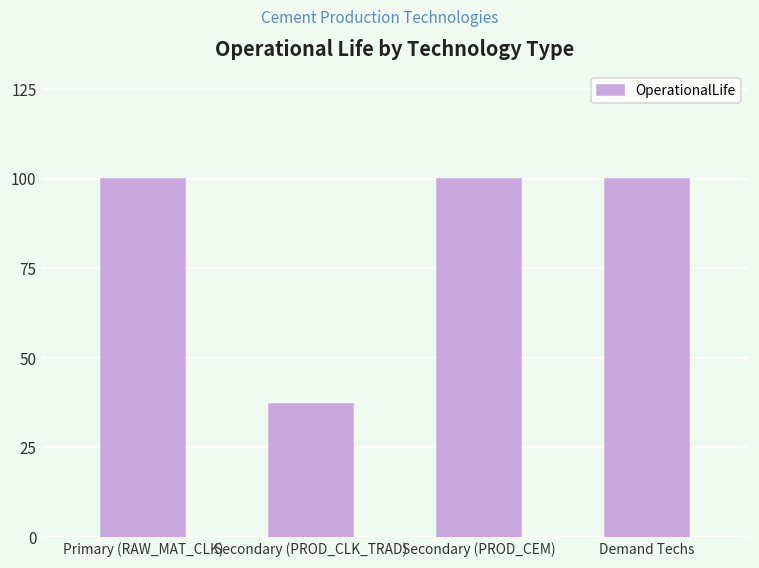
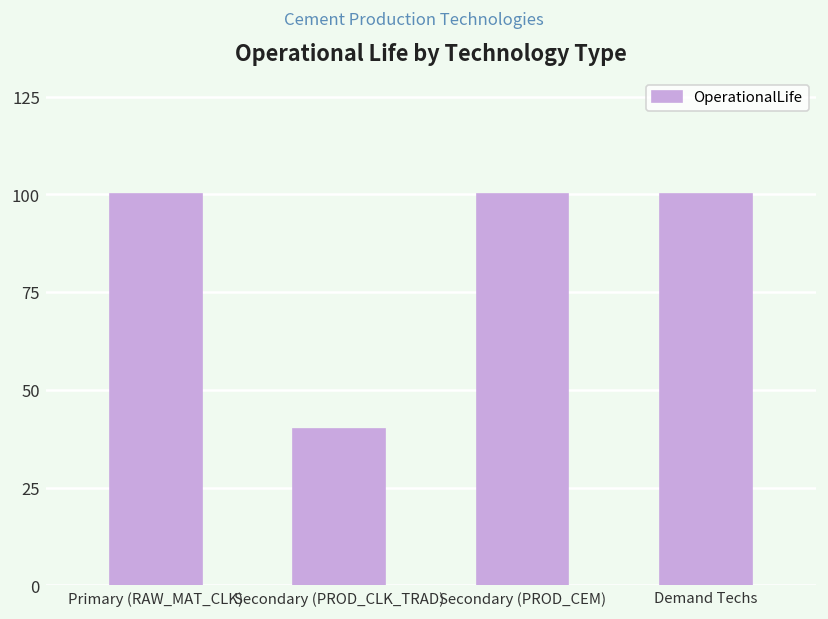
  {
    "Primary (RAW_MAT_CLK)": 100,
-   "Secondary (PROD_CLK_TRAD)": 37,
+   "Secondary (PROD_CLK_TRAD)": 40,
    "Secondary (PROD_CEM)": 100,
    "Demand Techs": 100
  }
